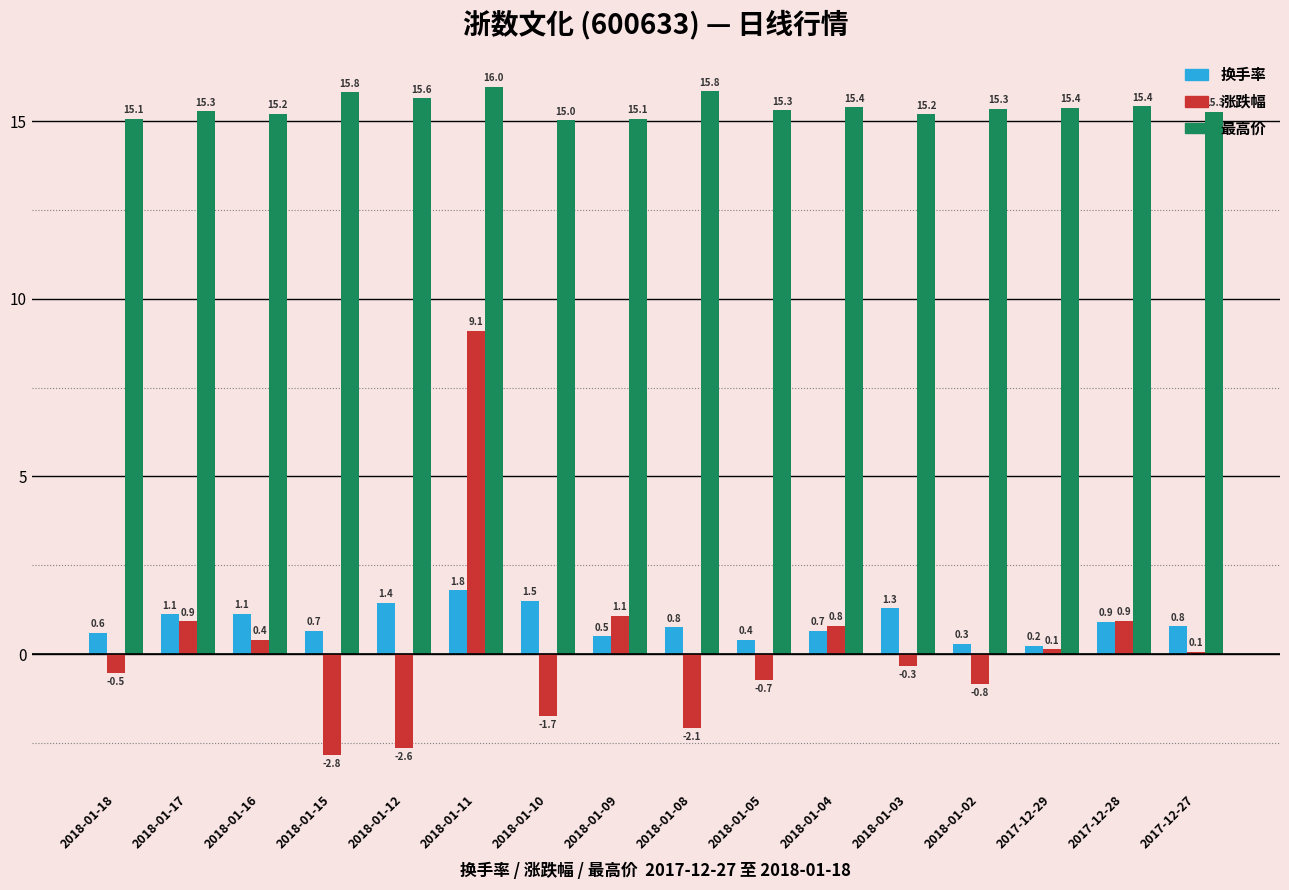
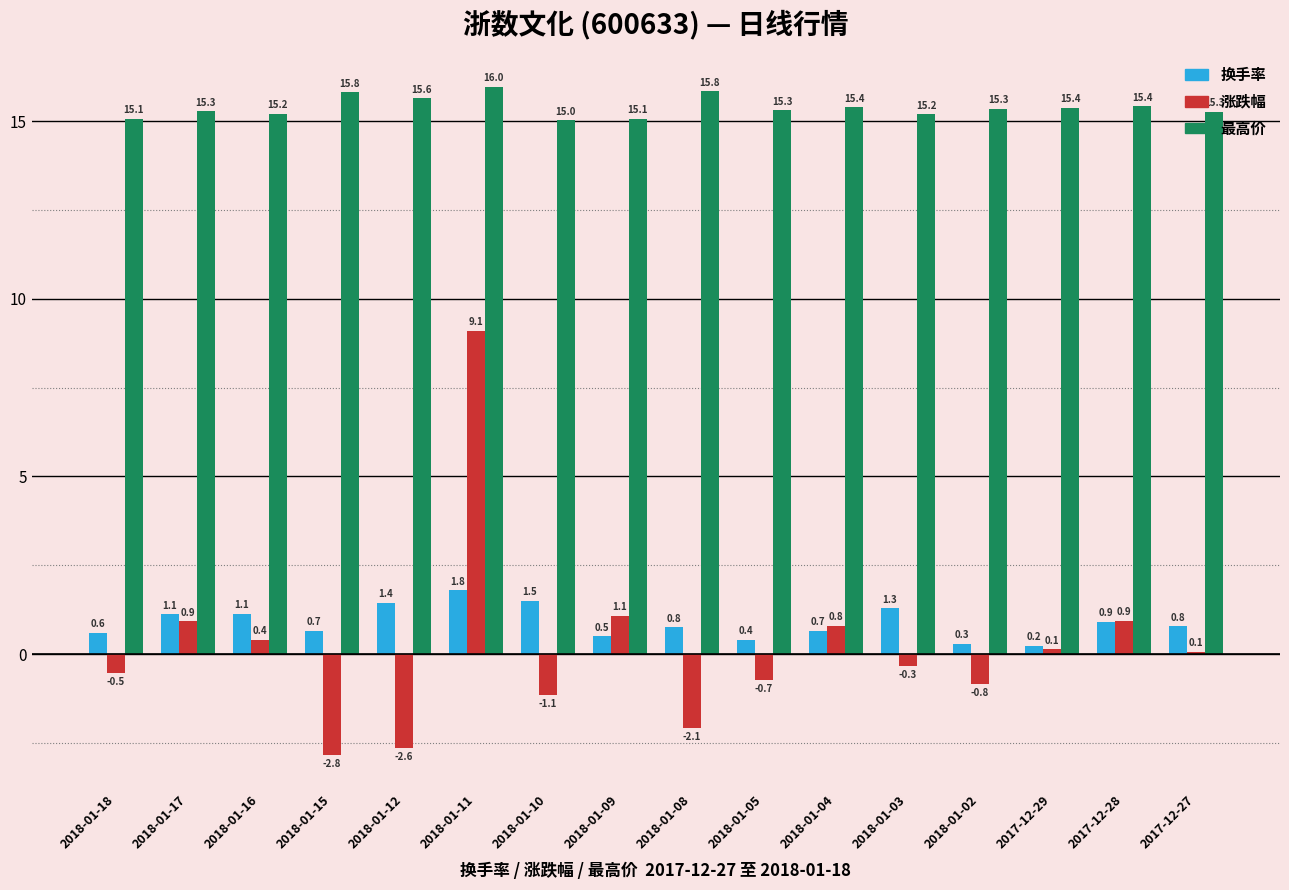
  {
    "换手率": {
      "2018-01-18": 0.6,
      "2018-01-17": 1.1,
      "2018-01-16": 1.1,
      "2018-01-15": 0.7,
      "2018-01-12": 1.4,
      "2018-01-11": 1.8,
      "2018-01-10": 1.5,
      "2018-01-09": 0.5,
      "2018-01-08": 0.8,
      "2018-01-05": 0.4,
      "2018-01-04": 0.7,
      "2018-01-03": 1.3,
      "2018-01-02": 0.3,
      "2017-12-29": 0.2,
      "2017-12-28": 0.9,
      "2017-12-27": 0.8
    },
    "涨跌幅": {
      "2018-01-18": -0.5,
      "2018-01-17": 0.9,
      "2018-01-16": 0.4,
      "2018-01-15": -2.8,
      "2018-01-12": -2.6,
      "2018-01-11": 9.1,
-     "2018-01-10": -1.7,
+     "2018-01-10": -1.1,
      "2018-01-09": 1.1,
      "2018-01-08": -2.1,
      "2018-01-05": -0.7,
      "2018-01-04": 0.8,
      "2018-01-03": -0.3,
      "2018-01-02": -0.8,
      "2017-12-29": 0.1,
      "2017-12-28": 0.9,
      "2017-12-27": 0.1
    },
    "最高价": {
      "2018-01-18": 15.1,
      "2018-01-17": 15.3,
      "2018-01-16": 15.2,
      "2018-01-15": 15.8,
      "2018-01-12": 15.6,
      "2018-01-11": 16.0,
      "2018-01-10": 15.0,
      "2018-01-09": 15.1,
      "2018-01-08": 15.8,
      "2018-01-05": 15.3,
      "2018-01-04": 15.4,
      "2018-01-03": 15.2,
      "2018-01-02": 15.3,
      "2017-12-29": 15.4,
      "2017-12-28": 15.4,
      "2017-12-27": 15.3
    }
  }
